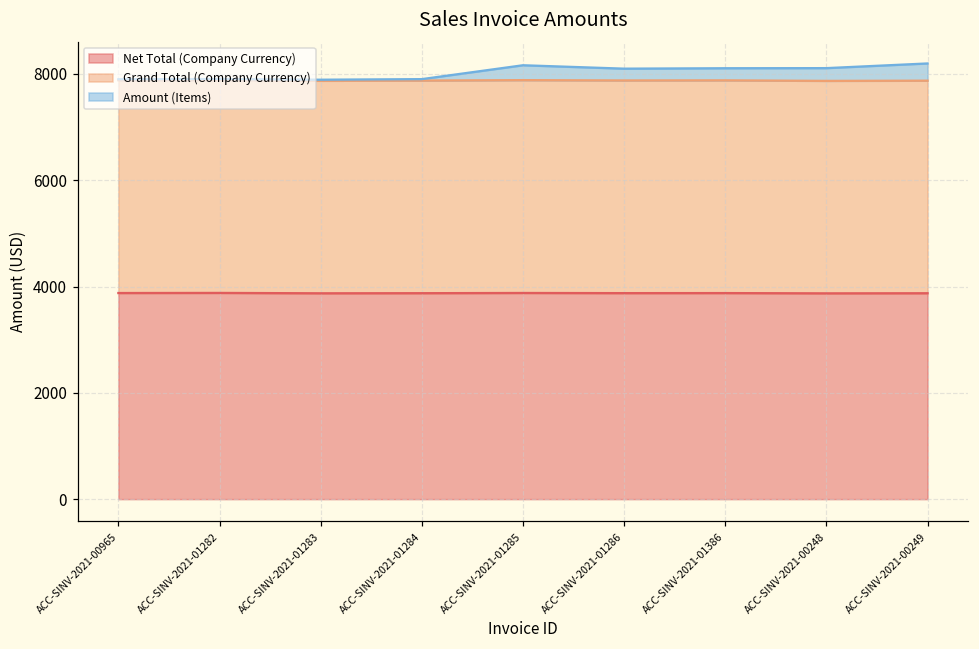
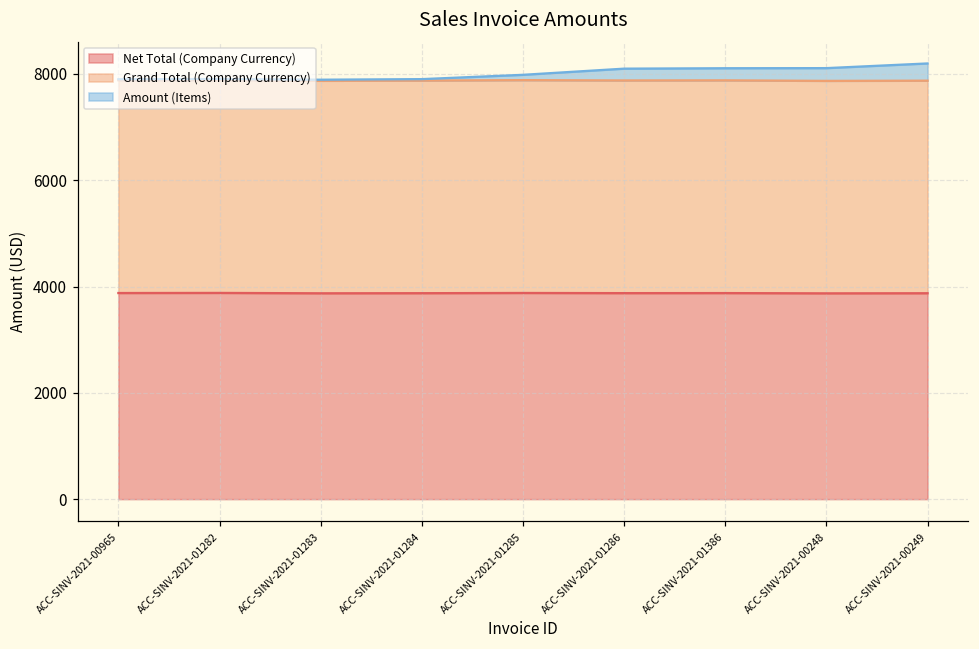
  {
    "Amount (Items)": {
-     "ACC-SINV-2021-01285": 300,
+     "ACC-SINV-2021-01285": 100,
      "ACC-SINV-2021-01286": 200,
      "ACC-SINV-2021-01386": 200,
      "ACC-SINV-2021-00248": 200,
      "ACC-SINV-2021-00249": 300
    }
  }
